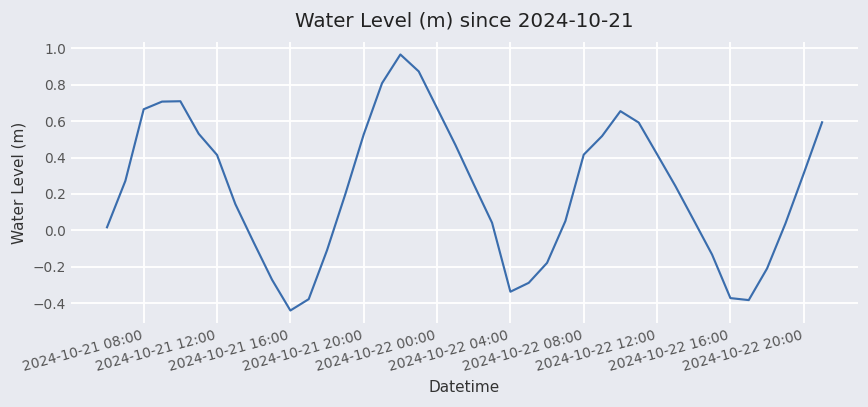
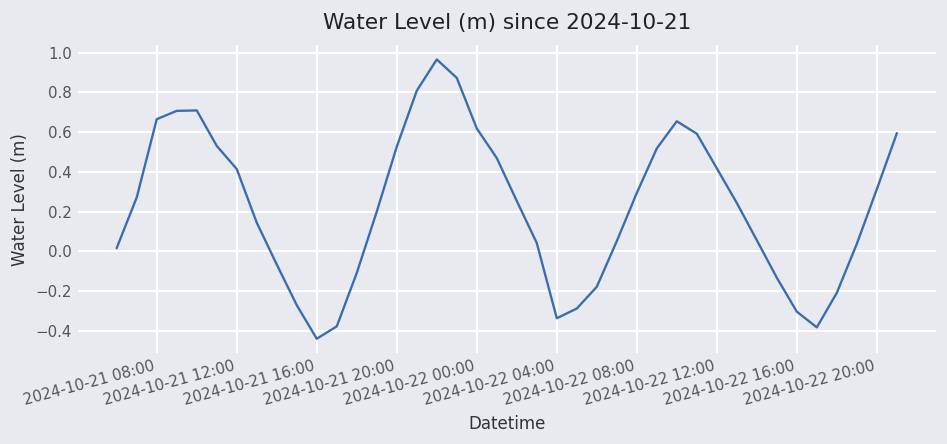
  {
    "2024-10-21 08:00": 0.67,
    "2024-10-21 12:00": 0.41,
    "2024-10-21 16:00": -0.44,
    "2024-10-21 20:00": 0.53,
-   "2024-10-22 00:00": 0.67,
+   "2024-10-22 00:00": 0.62,
    "2024-10-22 04:00": -0.34,
-   "2024-10-22 08:00": 0.42,
+   "2024-10-22 08:00": 0.29,
    "2024-10-22 12:00": 0.42,
-   "2024-10-22 16:00": -0.37,
+   "2024-10-22 16:00": -0.30,
    "2024-10-22 20:00": 0.31
  }
